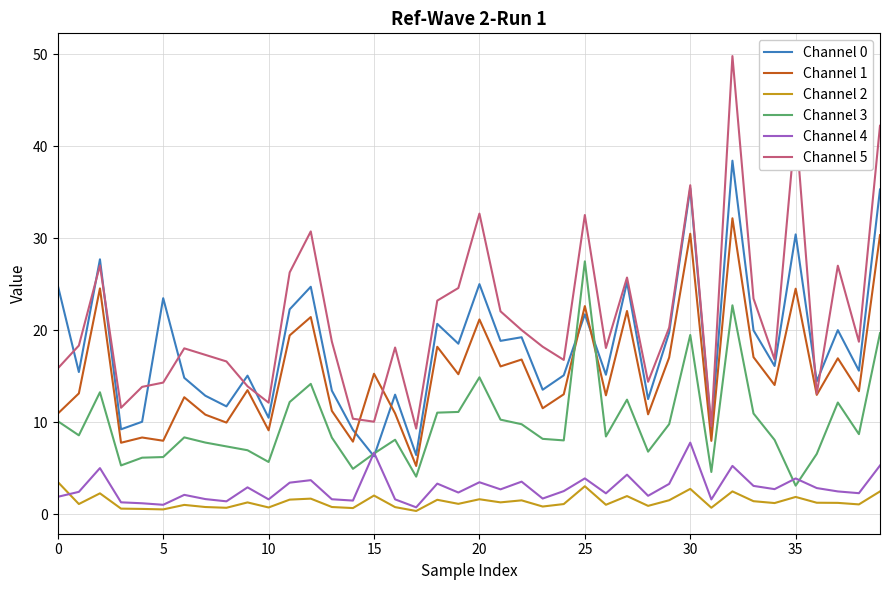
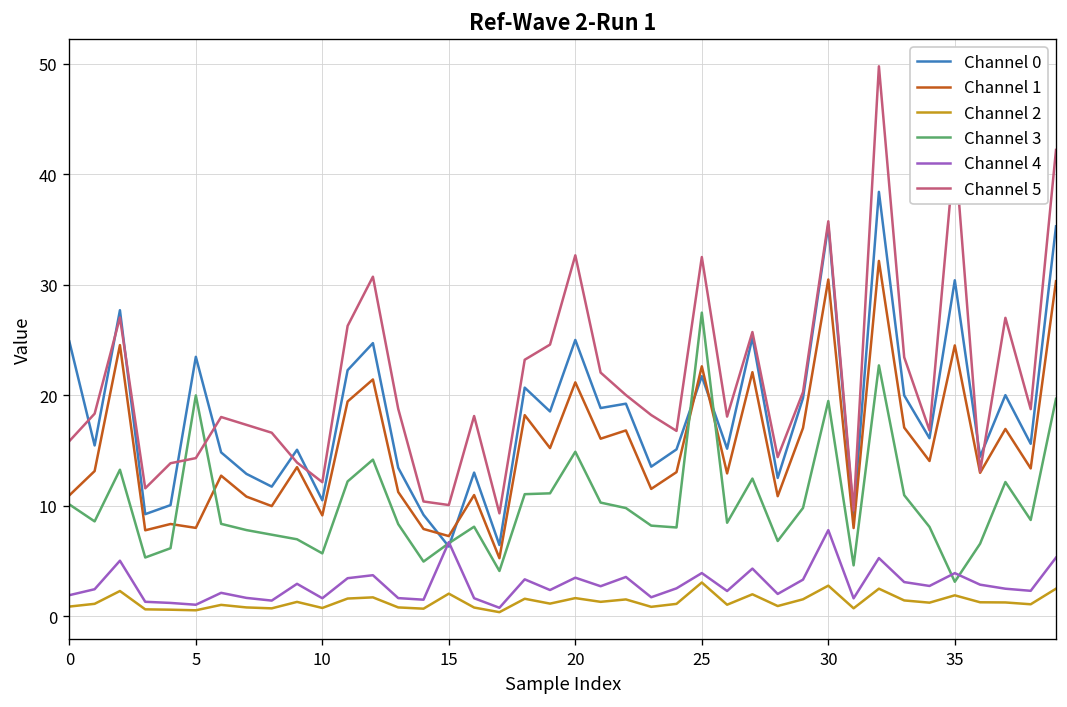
  {
    "Channel 0": {
      "0": 25,
      "5": 23,
      "10": 10,
      "15": 6,
      "20": 25,
      "25": 22,
      "30": 35,
      "35": 30
    },
    "Channel 1": {
      "0": 11,
      "5": 8,
      "10": 9,
-     "15": 15,
+     "15": 7,
      "20": 21,
      "25": 23,
      "30": 30,
      "35": 25
    },
    "Channel 2": {
-     "0": 4,
+     "0": 1,
      "5": 1,
      "10": 1,
      "15": 2,
      "20": 2,
      "25": 3,
      "30": 3,
      "35": 2
    },
    "Channel 3": {
      "0": 10,
-     "5": 6,
+     "5": 20,
      "10": 6,
      "20": 15,
      "25": 27,
      "30": 19,
      "35": 3
    },
    "Channel 4": {
      "0": 2,
      "5": 1,
      "10": 2,
      "20": 3,
      "25": 4,
      "30": 8,
      "35": 4
    },
    "Channel 5": {
      "0": 16,
      "5": 14,
      "10": 12,
      "15": 10,
      "20": 33,
      "25": 33,
      "30": 36
    }
  }
